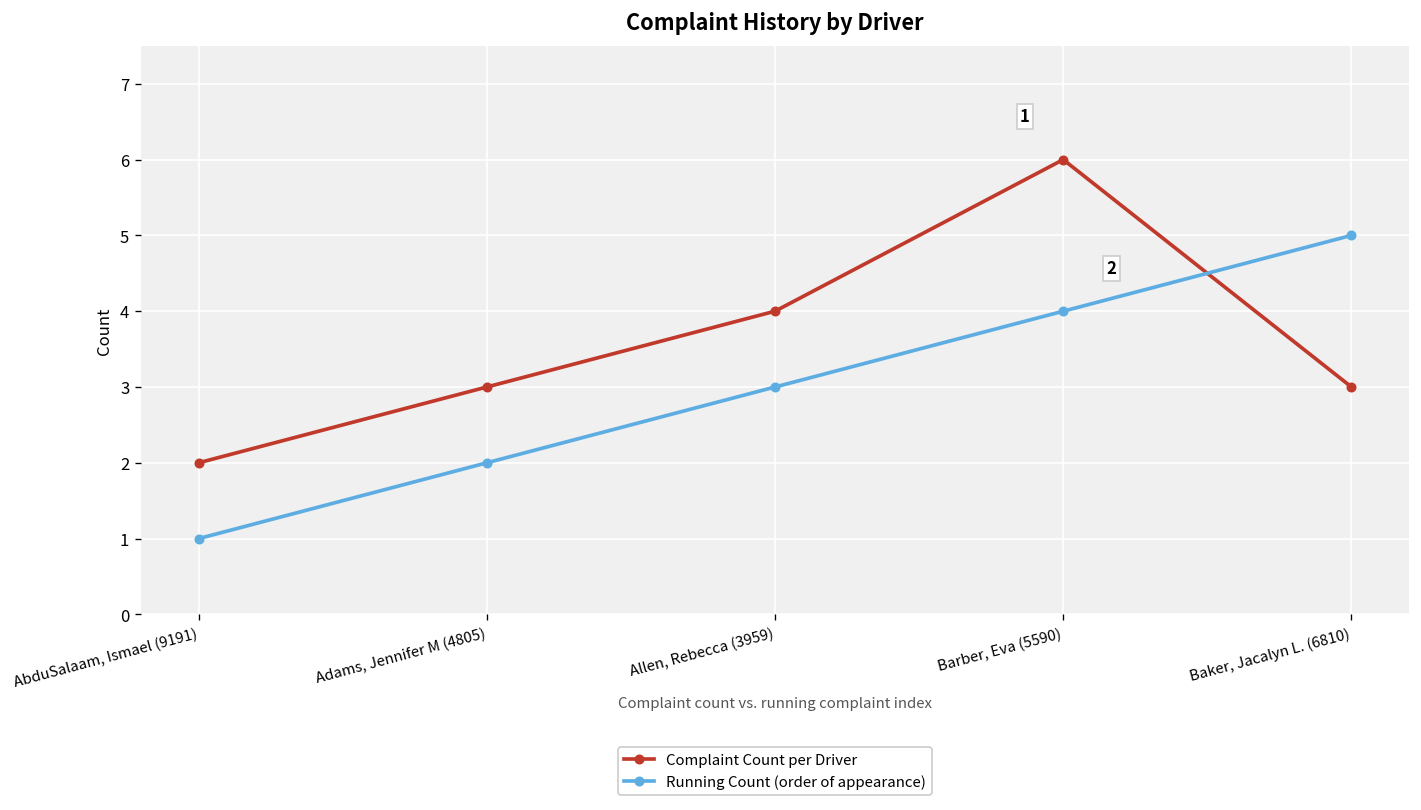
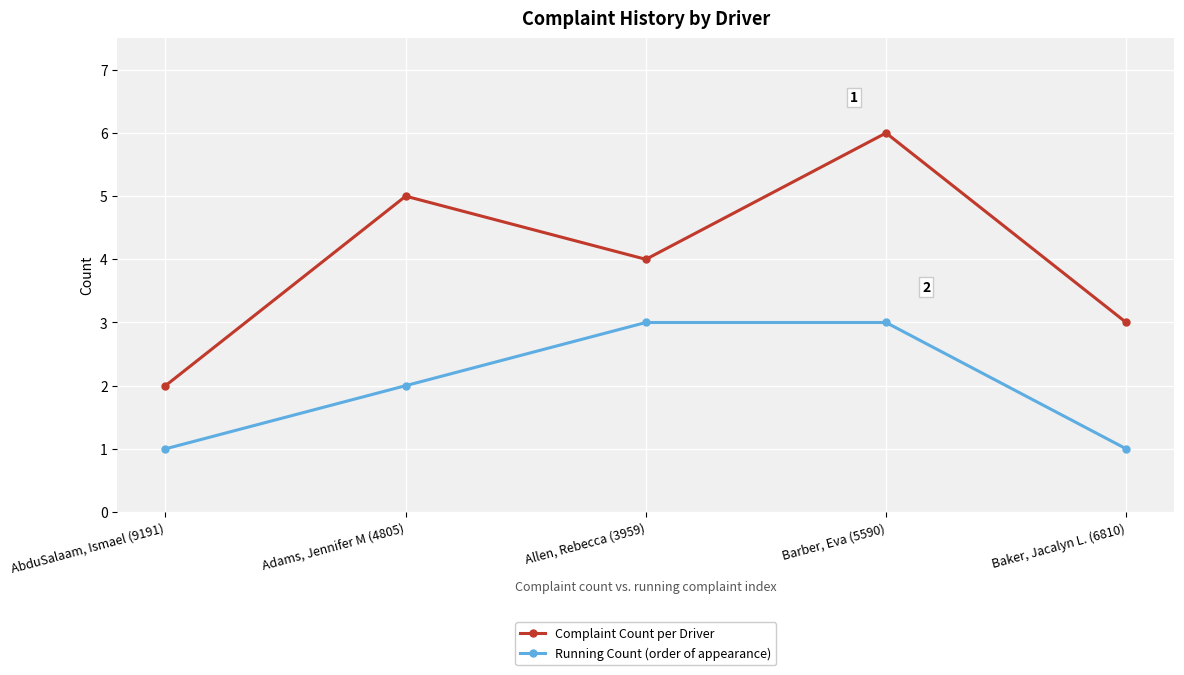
  {
    "Complaint Count per Driver": {
      "AbduSalaam, Ismael (9191)": 2,
-     "Adams, Jennifer M (4805)": 3,
+     "Adams, Jennifer M (4805)": 5,
      "Allen, Rebecca (3959)": 4,
      "Barber, Eva (5590)": 6,
      "Baker, Jacalyn L. (6810)": 3
    },
    "Running Count (order of appearance)": {
      "AbduSalaam, Ismael (9191)": 1,
      "Adams, Jennifer M (4805)": 2,
      "Allen, Rebecca (3959)": 3,
-     "Barber, Eva (5590)": 4,
-     "Baker, Jacalyn L. (6810)": 5
+     "Barber, Eva (5590)": 3,
+     "Baker, Jacalyn L. (6810)": 1
    }
  }
